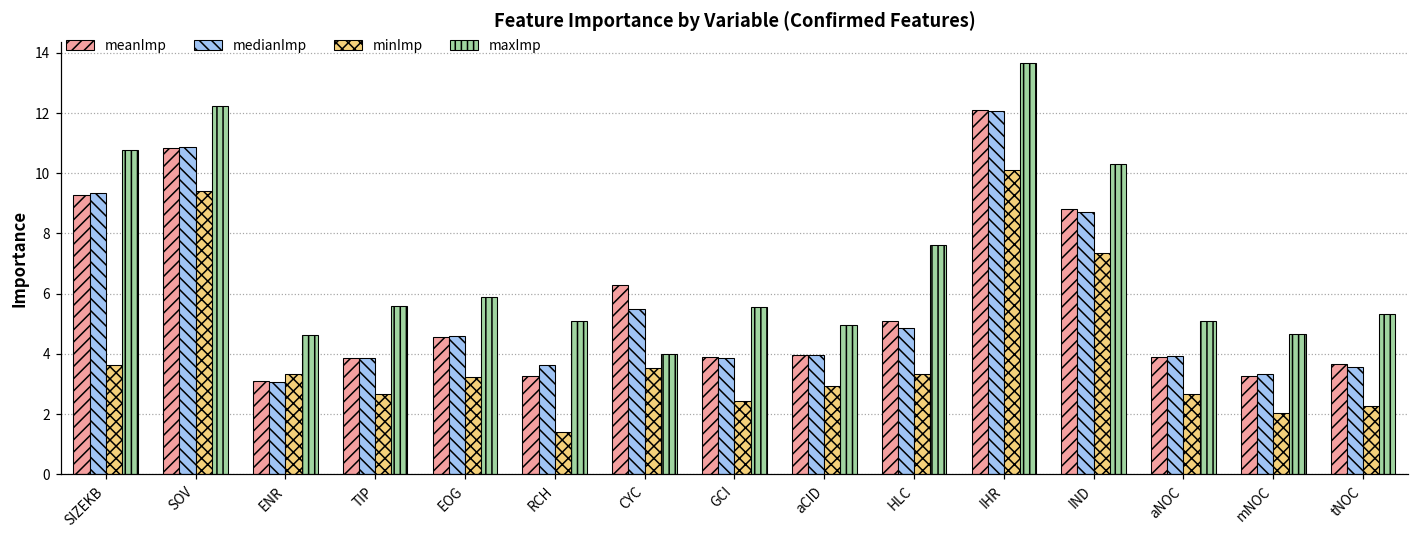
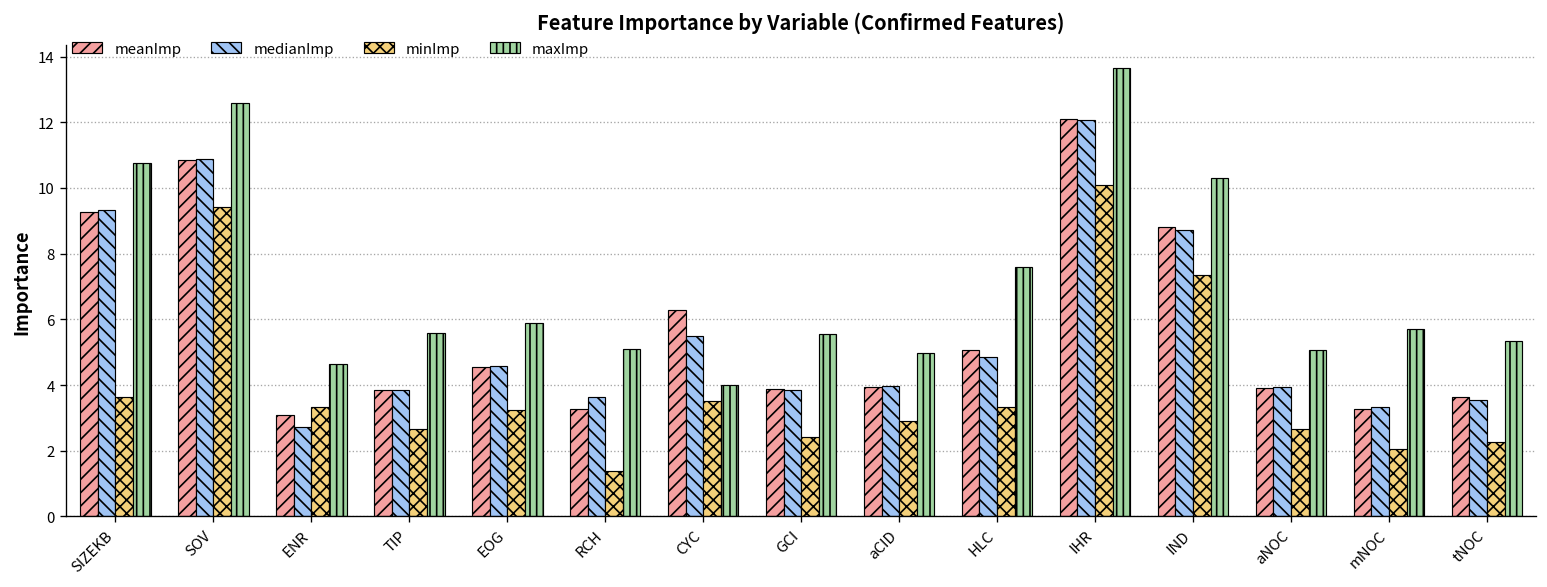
  {
    "meanImp": {
      "SIZEKB": 9.3,
      "SOV": 10.9,
      "ENR": 3.1,
      "TIP": 3.9,
      "EOG": 4.6,
      "RCH": 3.3,
      "CYC": 6.3,
      "GCI": 3.9,
      "aCID": 4.0,
      "HLC": 5.1,
      "IHR": 12.1,
      "IND": 8.8,
      "aNOC": 3.9,
      "mNOC": 3.3,
      "tNOC": 3.7
    },
    "medianImp": {
      "SIZEKB": 9.3,
      "SOV": 10.9,
-     "ENR": 3.1,
+     "ENR": 2.7,
      "TIP": 3.9,
      "EOG": 4.6,
      "RCH": 3.6,
      "CYC": 5.5,
      "GCI": 3.9,
      "aCID": 4.0,
      "HLC": 4.8,
      "IHR": 12.1,
      "IND": 8.7,
      "aNOC": 3.9,
      "mNOC": 3.3,
      "tNOC": 3.6
    },
    "minImp": {
      "SIZEKB": 3.6,
      "SOV": 9.4,
      "ENR": 3.3,
      "TIP": 2.7,
      "EOG": 3.2,
      "RCH": 1.4,
      "CYC": 3.5,
      "GCI": 2.4,
      "aCID": 2.9,
      "HLC": 3.3,
      "IHR": 10.1,
      "IND": 7.4,
      "aNOC": 2.7,
      "mNOC": 2.1,
      "tNOC": 2.3
    },
    "maxImp": {
      "SIZEKB": 10.8,
-     "SOV": 12.2,
+     "SOV": 12.6,
      "ENR": 4.6,
      "TIP": 5.6,
      "EOG": 5.9,
      "RCH": 5.1,
      "CYC": 4.0,
      "GCI": 5.5,
      "aCID": 5.0,
      "HLC": 7.6,
      "IHR": 13.7,
      "IND": 10.3,
      "aNOC": 5.1,
-     "mNOC": 4.7,
+     "mNOC": 5.7,
      "tNOC": 5.3
    }
  }
